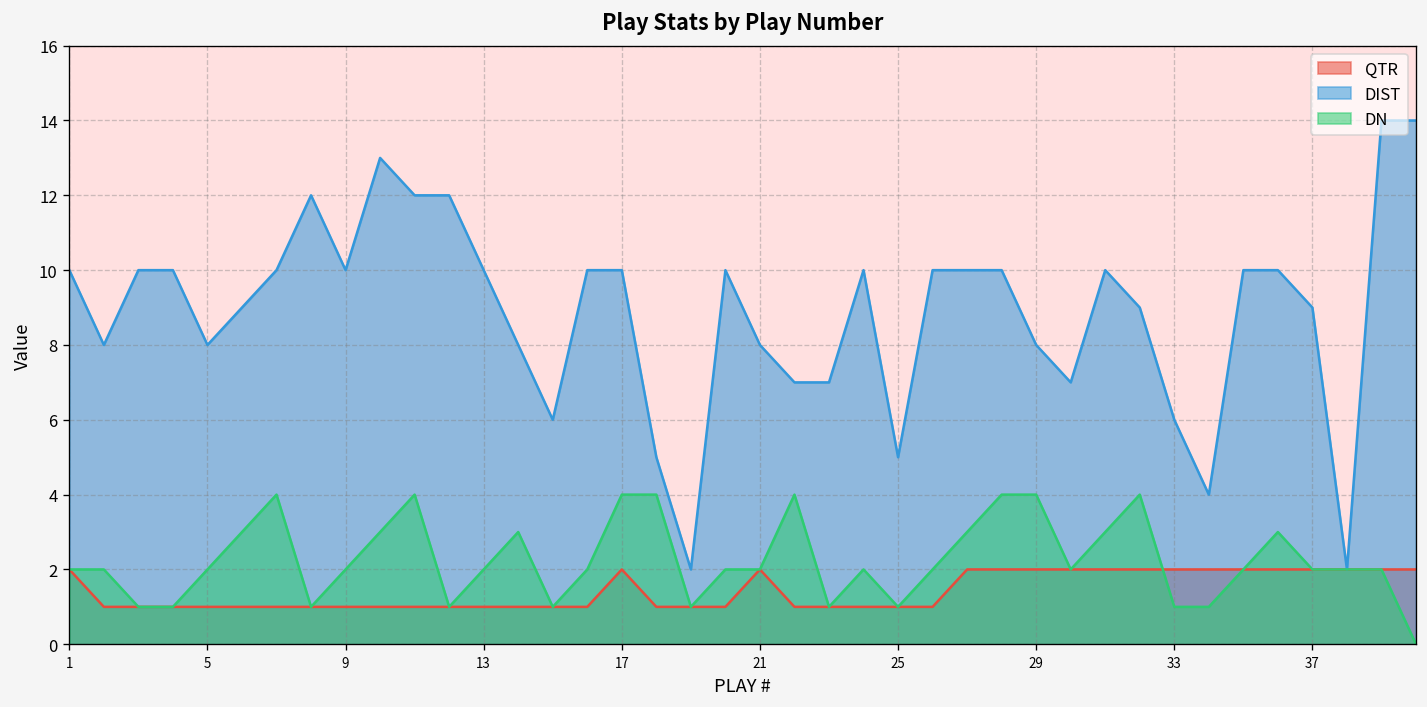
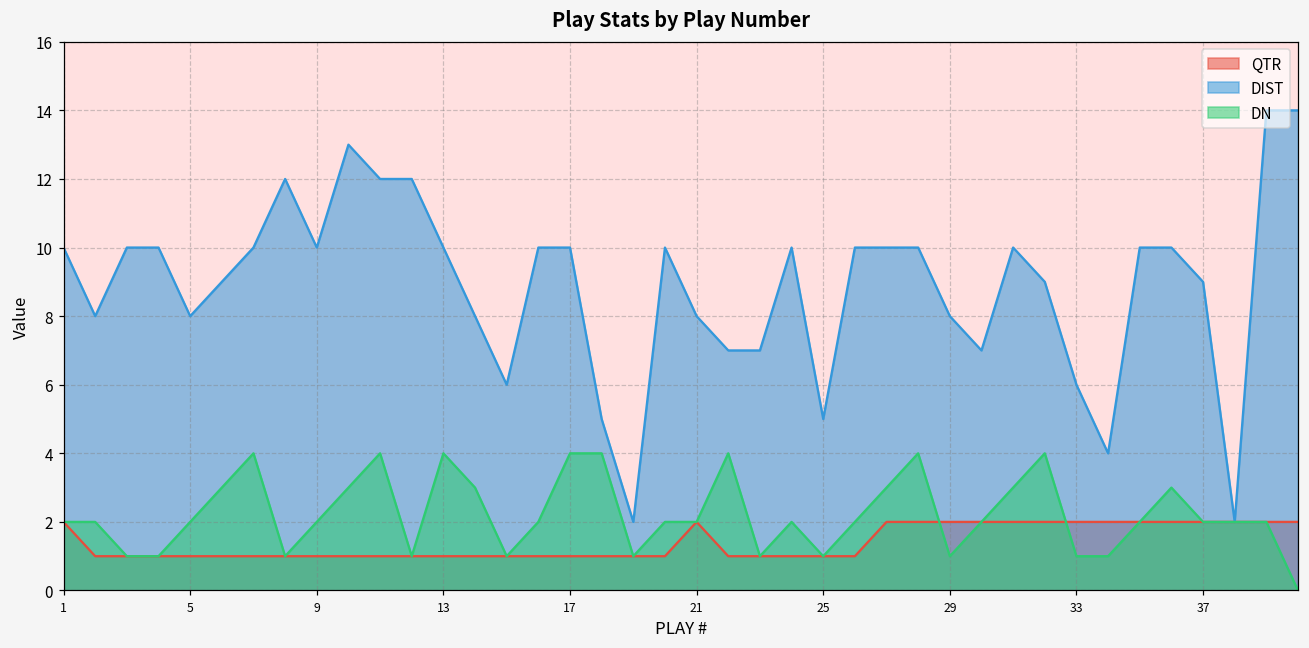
  {
    "QTR": {
      "5": 1,
      "9": 1,
      "13": 1,
-     "17": 2,
+     "17": 1,
      "29": 2,
      "33": 2
    },
    "DIST": {
      "1": 10,
      "5": 8,
      "9": 10,
      "13": 10,
      "17": 10,
      "21": 8,
      "25": 5,
      "29": 8,
      "33": 6,
      "37": 9
    },
    "DN": {
      "5": 2,
      "9": 2,
-     "13": 2,
+     "13": 4,
      "17": 4,
-     "29": 4,
+     "29": 1,
      "33": 1
    }
  }
